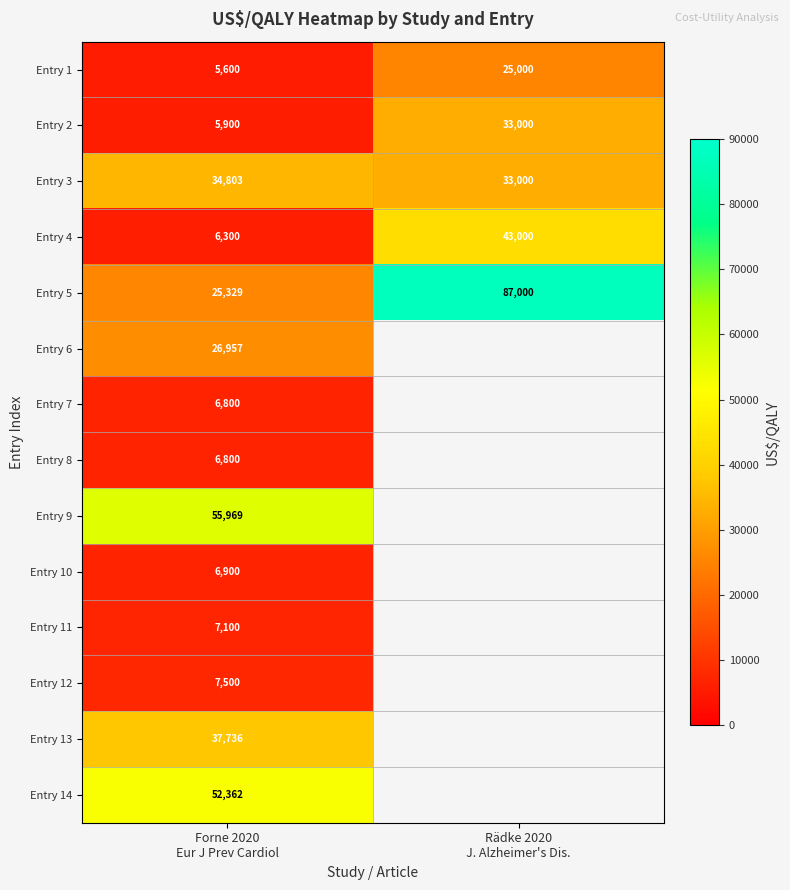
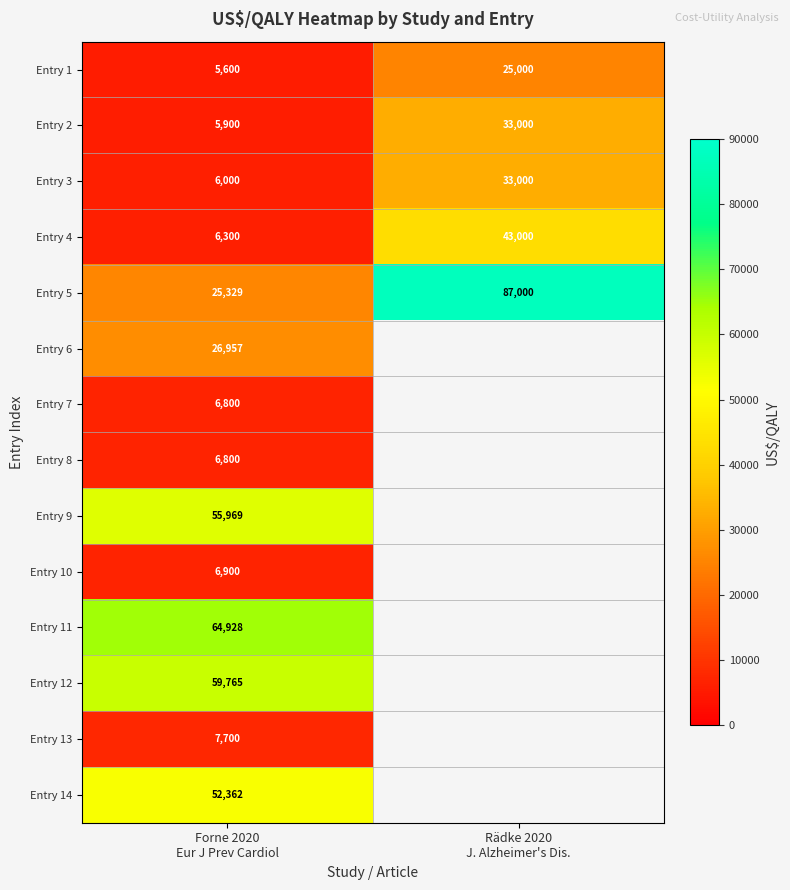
  {
    "Entry 1": {
      "Forne 2020 Eur J Prev Cardiol": "5,600",
      "Rädke 2020 J. Alzheimer's Dis.": "25,000"
    },
    "Entry 2": {
      "Forne 2020 Eur J Prev Cardiol": "5,900",
      "Rädke 2020 J. Alzheimer's Dis.": "33,000"
    },
    "Entry 3": {
-     "Forne 2020 Eur J Prev Cardiol": "34,803",
+     "Forne 2020 Eur J Prev Cardiol": "6,000",
      "Rädke 2020 J. Alzheimer's Dis.": "33,000"
    },
    "Entry 4": {
      "Forne 2020 Eur J Prev Cardiol": "6,300",
      "Rädke 2020 J. Alzheimer's Dis.": "43,000"
    },
    "Entry 5": {
      "Forne 2020 Eur J Prev Cardiol": "25,329",
      "Rädke 2020 J. Alzheimer's Dis.": "87,000"
    },
    "Entry 6": {
      "Forne 2020 Eur J Prev Cardiol": "26,957"
    },
    "Entry 7": {
      "Forne 2020 Eur J Prev Cardiol": "6,800"
    },
    "Entry 8": {
      "Forne 2020 Eur J Prev Cardiol": "6,800"
    },
    "Entry 9": {
      "Forne 2020 Eur J Prev Cardiol": "55,969"
    },
    "Entry 10": {
      "Forne 2020 Eur J Prev Cardiol": "6,900"
    },
    "Entry 11": {
-     "Forne 2020 Eur J Prev Cardiol": "7,100"
+     "Forne 2020 Eur J Prev Cardiol": "64,928"
    },
    "Entry 12": {
-     "Forne 2020 Eur J Prev Cardiol": "7,500"
+     "Forne 2020 Eur J Prev Cardiol": "59,765"
    },
    "Entry 13": {
-     "Forne 2020 Eur J Prev Cardiol": "37,736"
+     "Forne 2020 Eur J Prev Cardiol": "7,700"
    },
    "Entry 14": {
      "Forne 2020 Eur J Prev Cardiol": "52,362"
    }
  }
